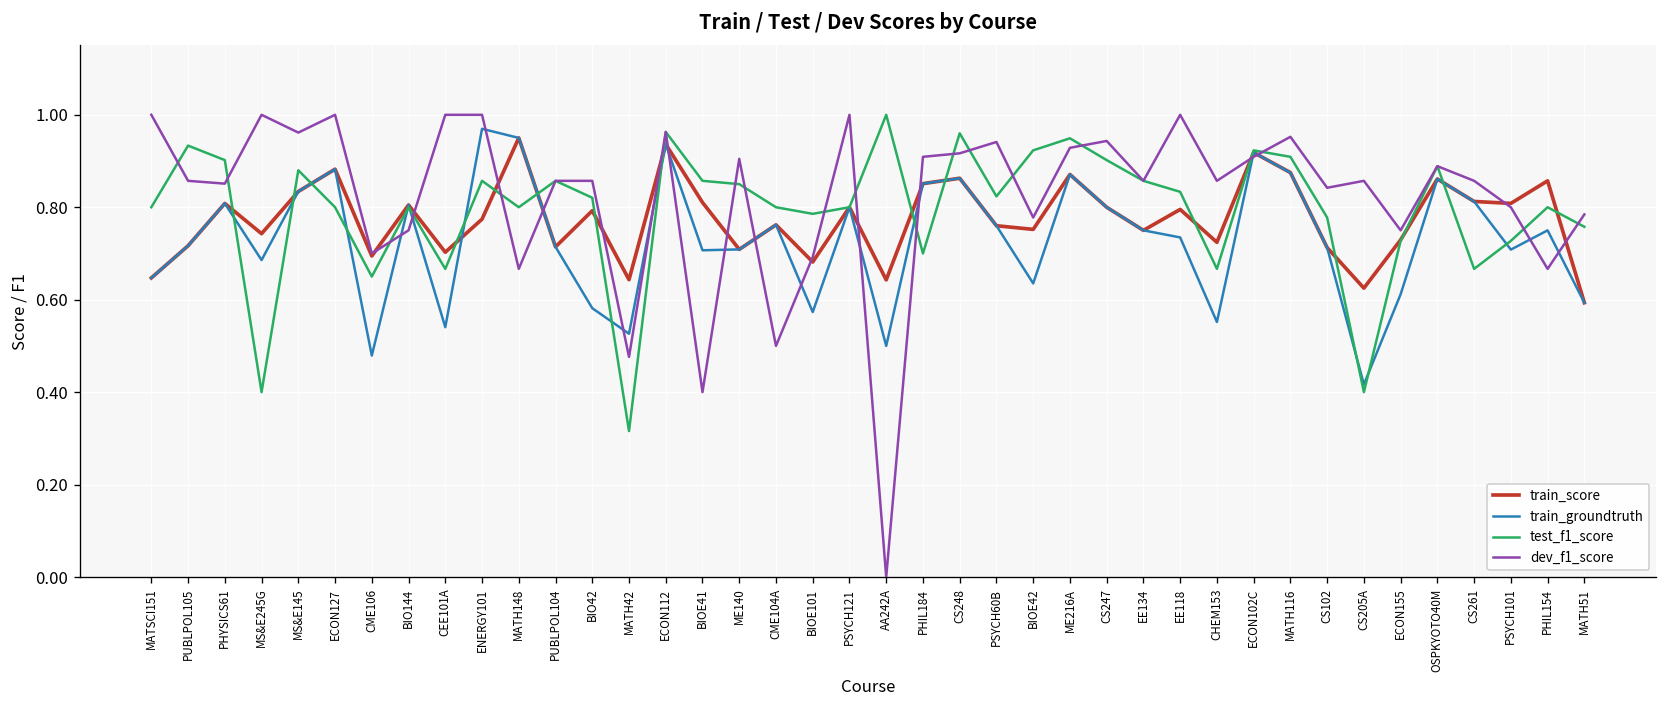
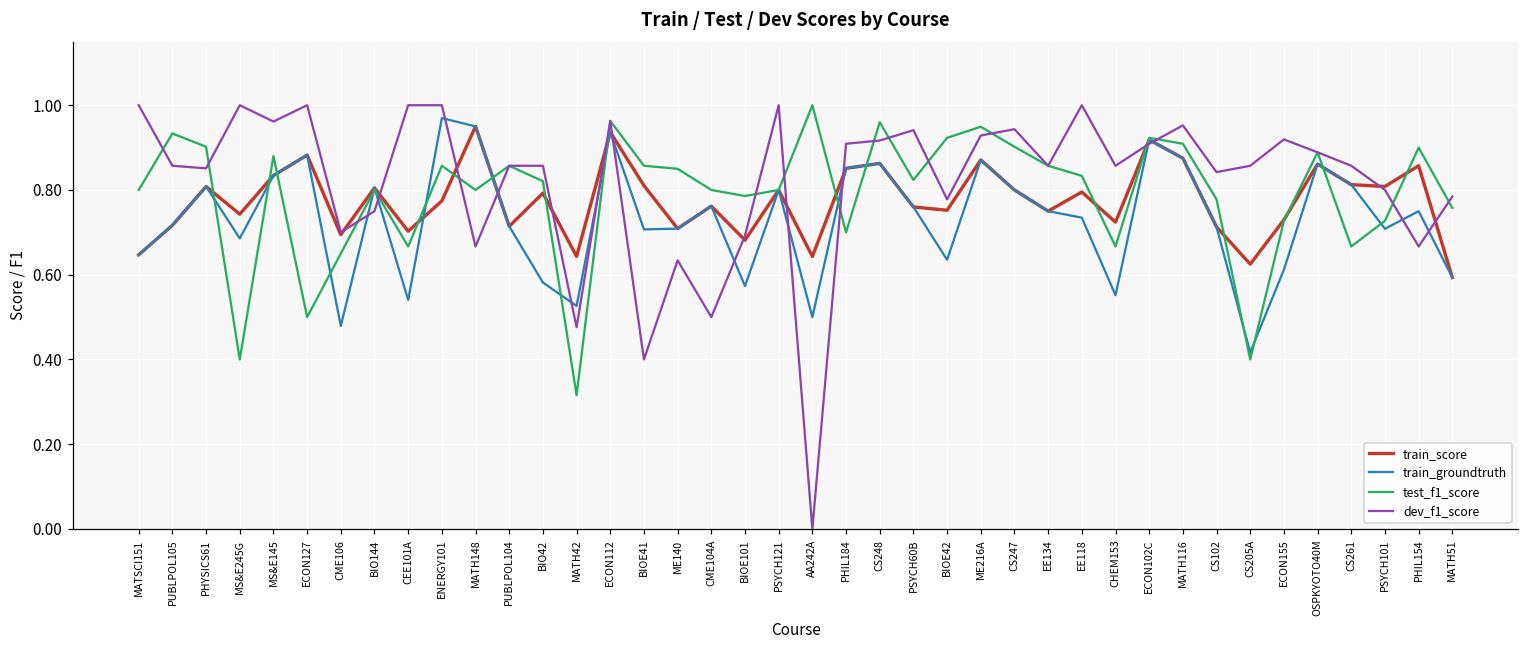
  {
    "train_score": {
      "MS&E245G": 0.74,
      "CEE101A": 0.70,
      "ENERGY101": 0.77,
      "BIO42": 0.79,
      "MATH42": 0.64,
      "BIOE41": 0.81,
      "BIOE101": 0.68,
      "AA242A": 0.64,
      "BIOE42": 0.75,
      "EE118": 0.80,
      "CHEM153": 0.72,
      "CS205A": 0.63,
      "PSYCH101": 0.81,
      "PHIL154": 0.86
    },
    "train_groundtruth": {
      "MS&E245G": 0.69,
      "CME106": 0.48,
      "CEE101A": 0.54,
      "ENERGY101": 0.97,
      "BIO42": 0.58,
      "MATH42": 0.53,
      "BIOE41": 0.71,
      "BIOE101": 0.57,
      "AA242A": 0.50,
      "BIOE42": 0.64,
      "EE118": 0.73,
      "CHEM153": 0.55,
      "CS205A": 0.42,
      "ECON155": 0.61,
      "PSYCH101": 0.71,
      "PHIL154": 0.75
    },
    "test_f1_score": {
      "MATSCI151": 0.8,
      "PUBLPOL105": 0.93,
      "PHYSICS61": 0.9,
      "MS&E245G": 0.4,
      "MS&E145": 0.88,
-     "ECON127": 0.8,
+     "ECON127": 0.5,
      "CME106": 0.65,
      "CEE101A": 0.67,
      "ENERGY101": 0.86,
      "MATH148": 0.8,
      "BIO42": 0.82,
      "MATH42": 0.32,
      "BIOE41": 0.86,
      "ME140": 0.85,
      "CME104A": 0.8,
      "BIOE101": 0.79,
      "AA242A": 1.0,
      "PHIL184": 0.7,
      "CS248": 0.96,
      "PSYCH60B": 0.82,
      "BIOE42": 0.92,
      "ME216A": 0.95,
      "CS247": 0.9,
      "EE118": 0.83,
      "CHEM153": 0.67,
      "MATH116": 0.91,
      "CS102": 0.78,
      "CS205A": 0.4,
      "CS261": 0.67,
      "PSYCH101": 0.73,
-     "PHIL154": 0.8,
+     "PHIL154": 0.9,
      "MATH51": 0.76
    },
    "dev_f1_score": {
      "MATSCI151": 1.00,
      "PUBLPOL105": 0.86,
      "PHYSICS61": 0.85,
      "MS&E245G": 1.00,
      "MS&E145": 0.96,
      "ECON127": 1.00,
      "BIO144": 0.75,
      "CEE101A": 1.00,
      "ENERGY101": 1.00,
      "MATH148": 0.67,
      "BIO42": 0.86,
      "MATH42": 0.48,
      "BIOE41": 0.40,
-     "ME140": 0.90,
+     "ME140": 0.63,
      "CME104A": 0.50,
      "BIOE101": 0.69,
      "PSYCH121": 1.00,
      "AA242A": 0.00,
      "PHIL184": 0.91,
      "CS248": 0.92,
      "PSYCH60B": 0.94,
      "BIOE42": 0.78,
      "ME216A": 0.93,
      "CS247": 0.94,
      "EE118": 1.00,
      "CHEM153": 0.86,
      "ECON102C": 0.91,
      "MATH116": 0.95,
      "CS102": 0.84,
      "CS205A": 0.86,
-     "ECON155": 0.75,
+     "ECON155": 0.92,
      "CS261": 0.86,
      "PSYCH101": 0.80,
      "PHIL154": 0.67,
      "MATH51": 0.78
    }
  }
